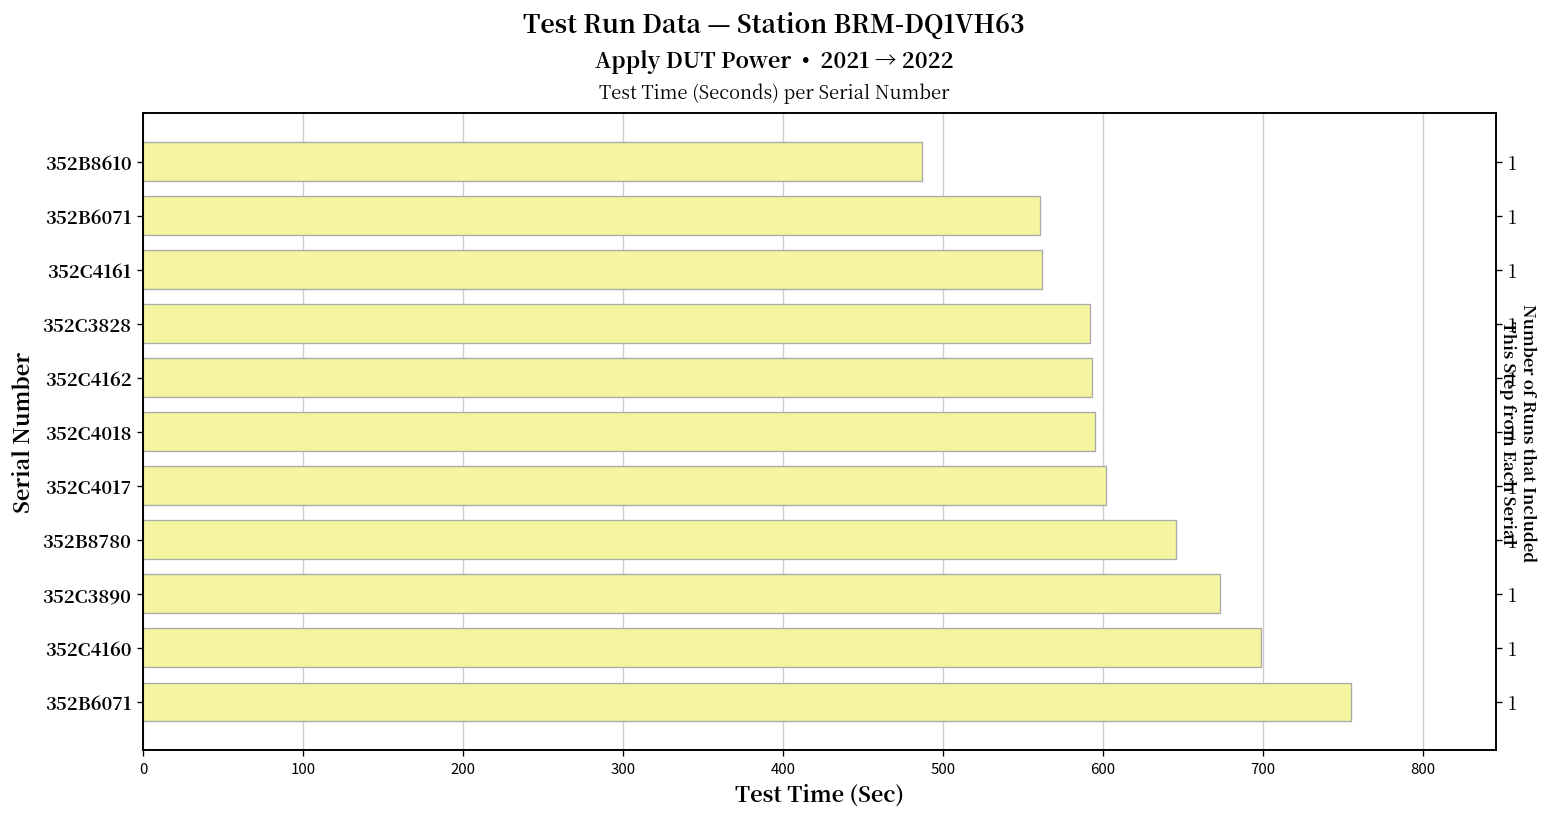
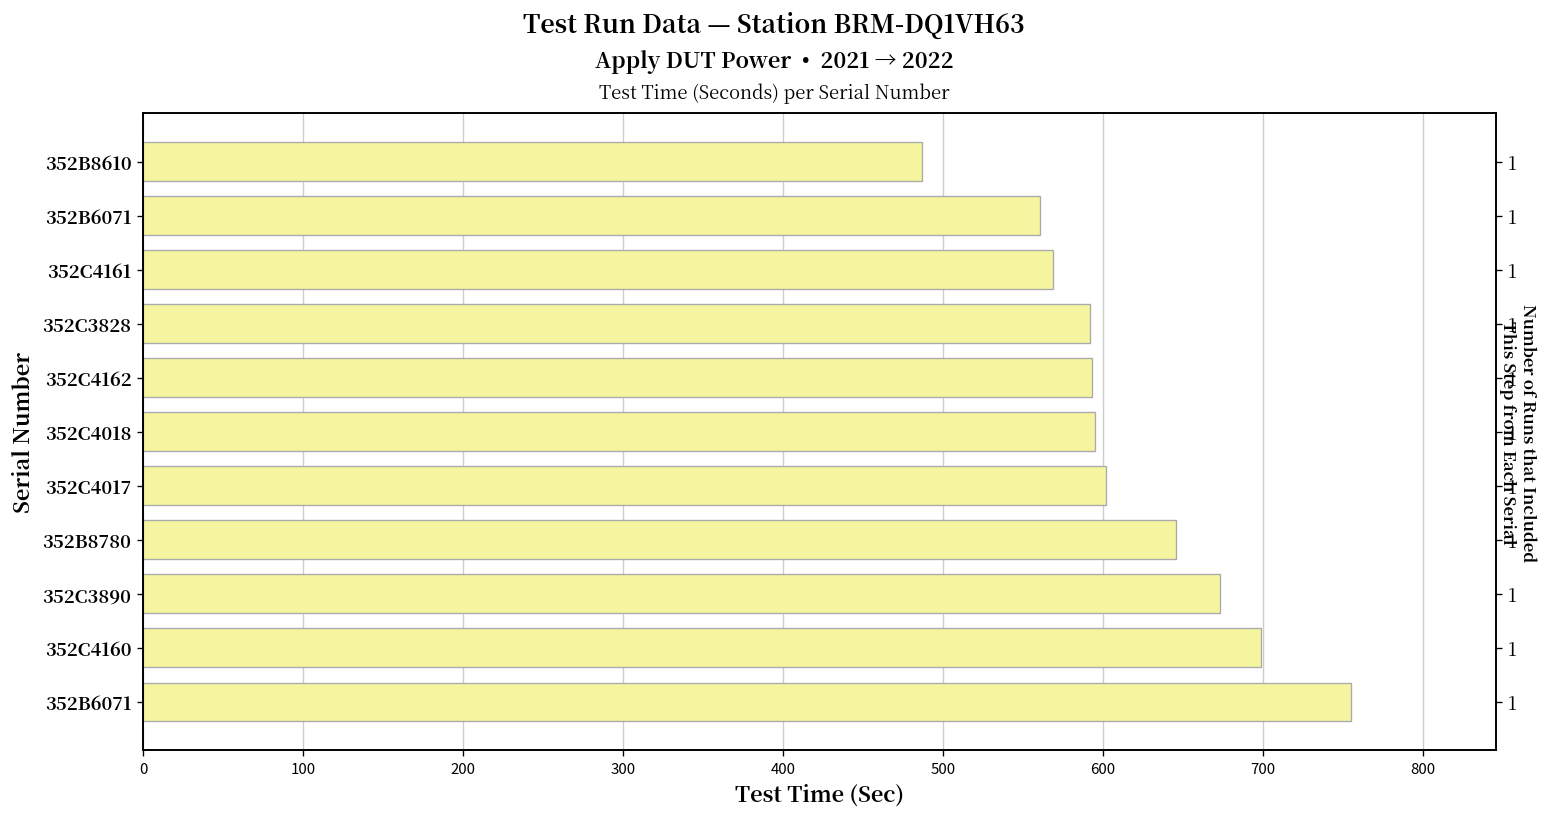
  {
    "352B8610": 487,
-   "352C4161": 562,
+   "352C4161": 569,
    "352C3828": 592,
    "352C4162": 593,
    "352C4018": 595,
    "352C4017": 602,
    "352B8780": 646,
    "352C3890": 673,
    "352C4160": 699
  }
